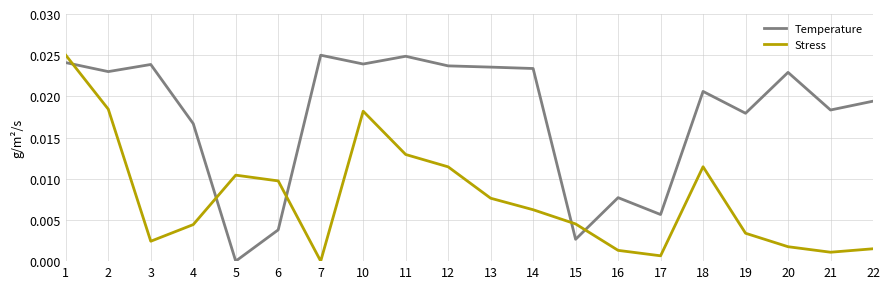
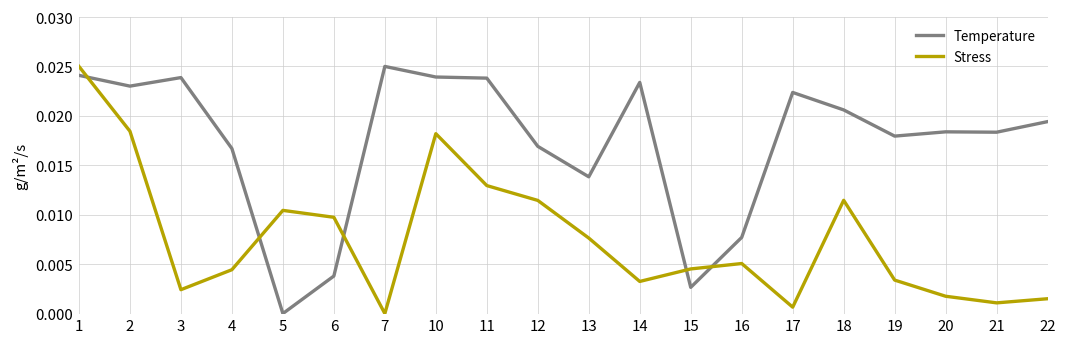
  {
    "Temperature": {
      "1": 0.024,
      "2": 0.023,
      "3": 0.024,
      "4": 0.017,
      "5": 0.000,
      "6": 0.004,
      "7": 0.025,
      "10": 0.024,
-     "11": 0.025,
-     "12": 0.024,
-     "13": 0.024,
+     "11": 0.024,
+     "12": 0.017,
+     "13": 0.014,
      "14": 0.023,
      "15": 0.003,
      "16": 0.008,
-     "17": 0.006,
+     "17": 0.022,
      "18": 0.021,
      "19": 0.018,
-     "20": 0.023,
+     "20": 0.018,
      "21": 0.018,
      "22": 0.019
    },
    "Stress": {
      "1": 0.025,
      "2": 0.018,
      "3": 0.002,
      "4": 0.004,
      "5": 0.010,
      "6": 0.010,
      "7": 0.000,
      "10": 0.018,
      "11": 0.013,
      "12": 0.011,
      "13": 0.008,
-     "14": 0.006,
+     "14": 0.003,
      "15": 0.005,
-     "16": 0.001,
+     "16": 0.005,
      "17": 0.001,
      "18": 0.011,
      "19": 0.003,
      "20": 0.002,
      "21": 0.001,
      "22": 0.002
    }
  }
